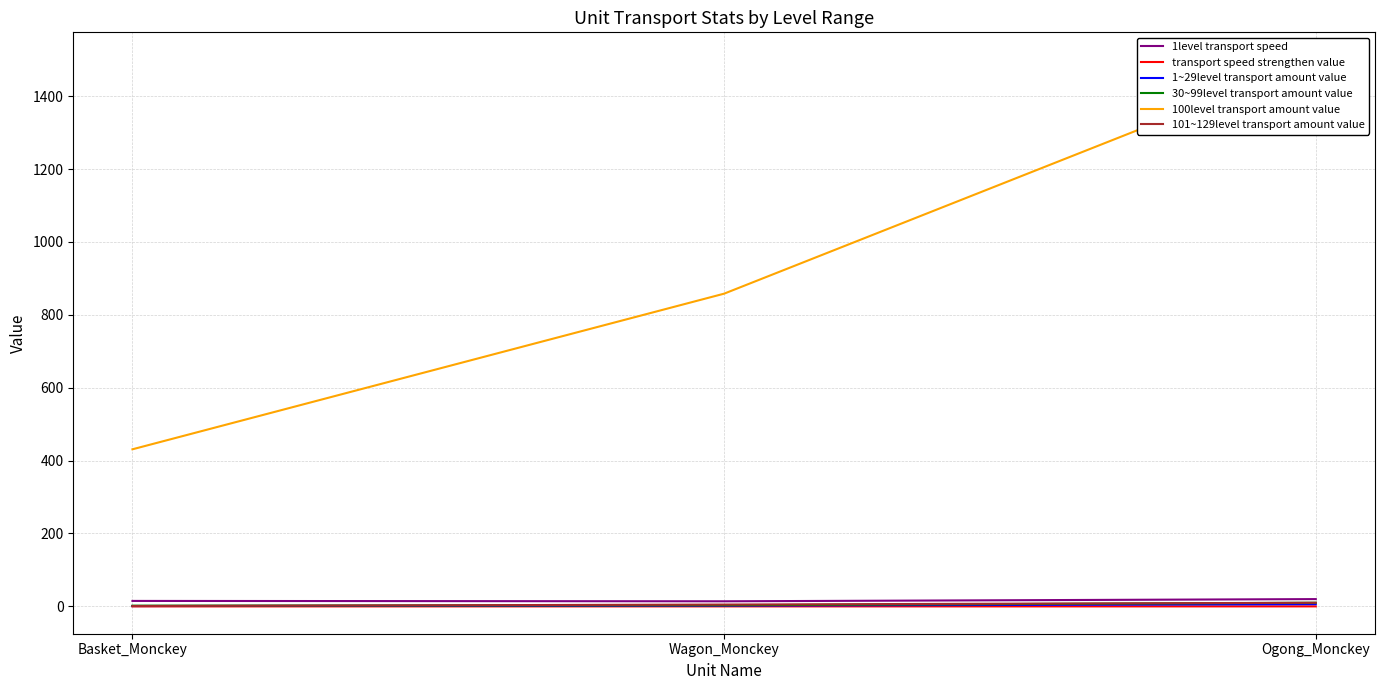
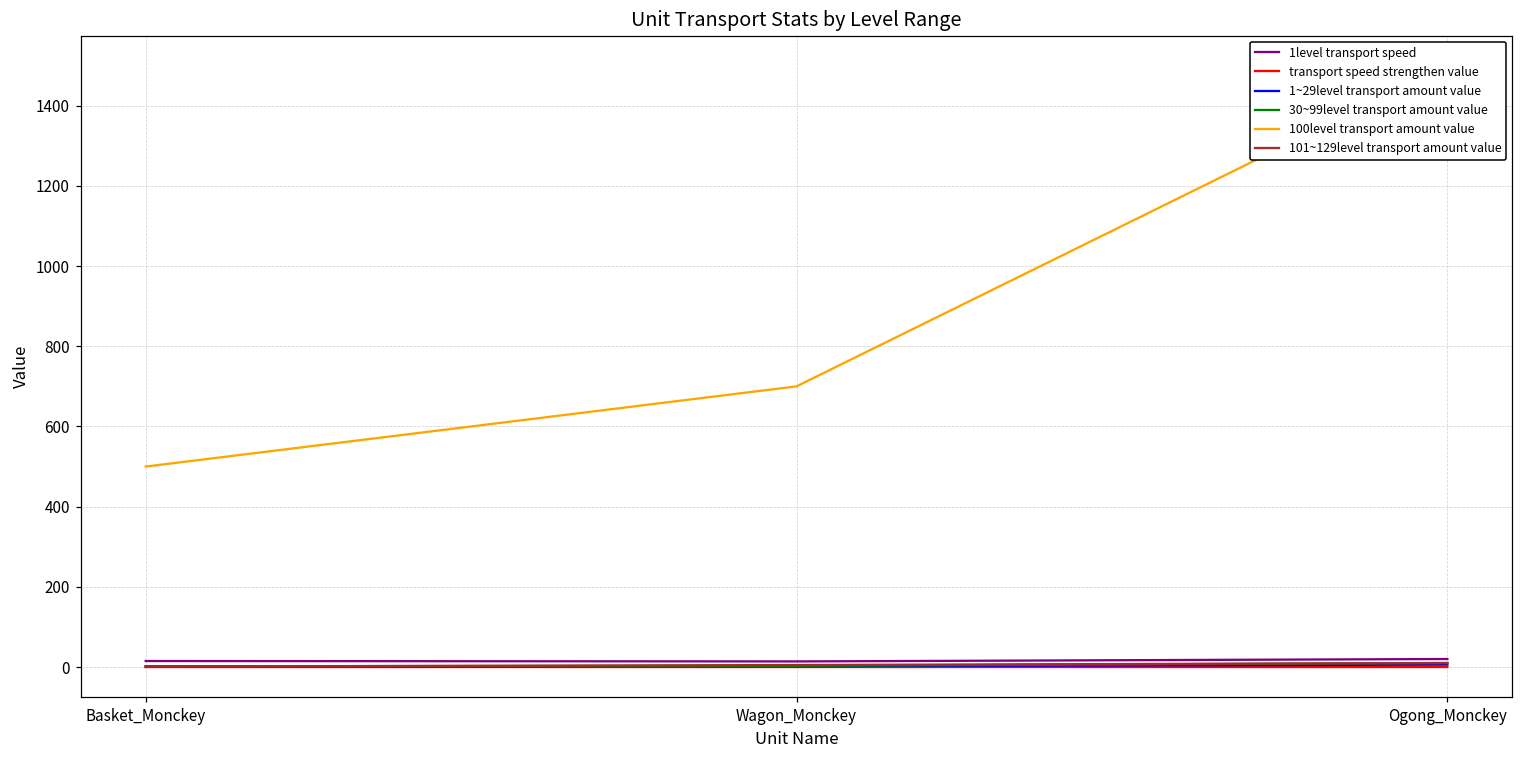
  {
    "1level transport speed": {
      "Basket_Monckey": 20,
      "Wagon_Monckey": 10,
      "Ogong_Monckey": 20
    },
    "100level transport amount value": {
-     "Basket_Monckey": 430,
-     "Wagon_Monckey": 860
+     "Basket_Monckey": 500,
+     "Wagon_Monckey": 700
    }
  }
